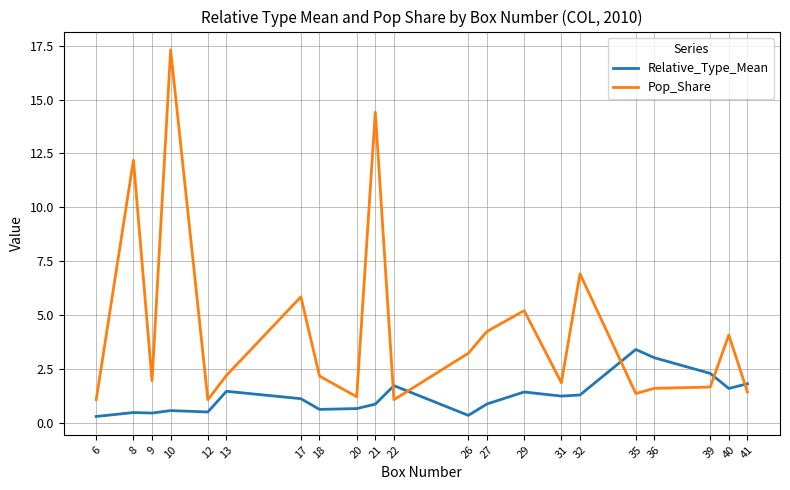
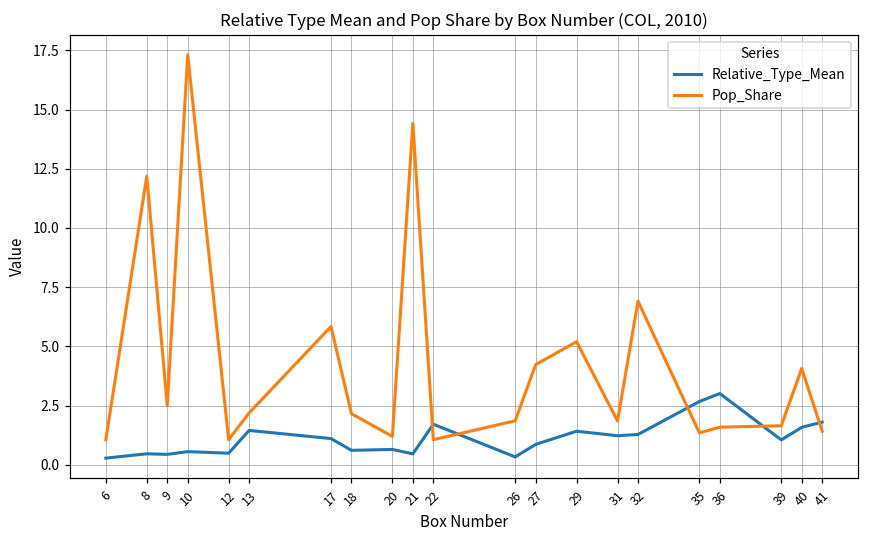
  {
    "Relative_Type_Mean": {
      "6": 0.3,
      "8": 0.5,
      "9": 0.4,
      "10": 0.6,
      "12": 0.5,
      "13": 1.5,
      "17": 1.1,
      "18": 0.6,
      "20": 0.7,
-     "21": 0.9,
+     "21": 0.5,
      "22": 1.7,
      "26": 0.3,
      "27": 0.9,
      "29": 1.4,
      "31": 1.2,
      "32": 1.3,
-     "35": 3.4,
+     "35": 2.7,
      "36": 3.0,
-     "39": 2.3,
+     "39": 1.1,
      "40": 1.6,
      "41": 1.8
    },
    "Pop_Share": {
      "6": 1.1,
      "8": 12.2,
-     "9": 1.9,
+     "9": 2.5,
      "10": 17.3,
      "12": 1.1,
      "13": 2.2,
      "17": 5.8,
      "18": 2.2,
      "20": 1.2,
      "21": 14.4,
      "22": 1.1,
-     "26": 3.2,
+     "26": 1.9,
      "27": 4.2,
      "29": 5.2,
      "31": 1.9,
      "32": 6.9,
      "35": 1.4,
      "36": 1.6,
      "39": 1.7,
      "40": 4.1,
      "41": 1.4
    }
  }
